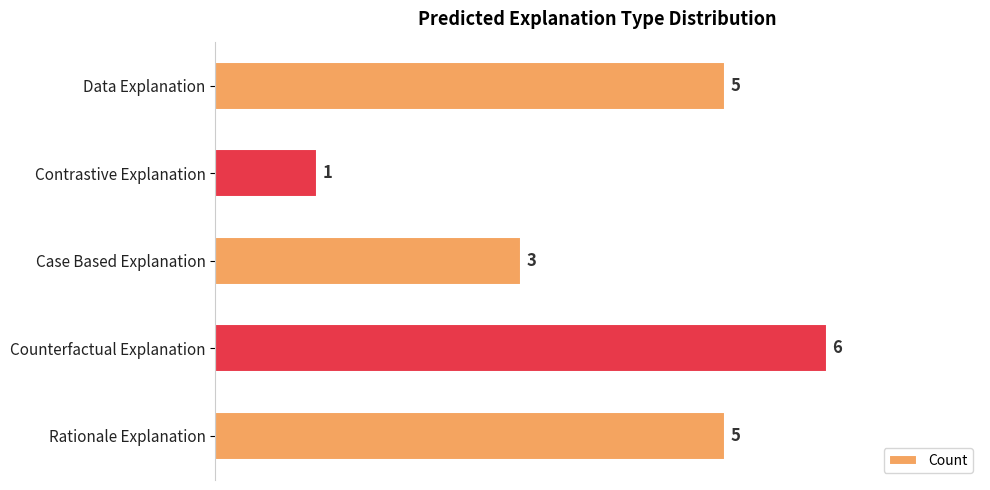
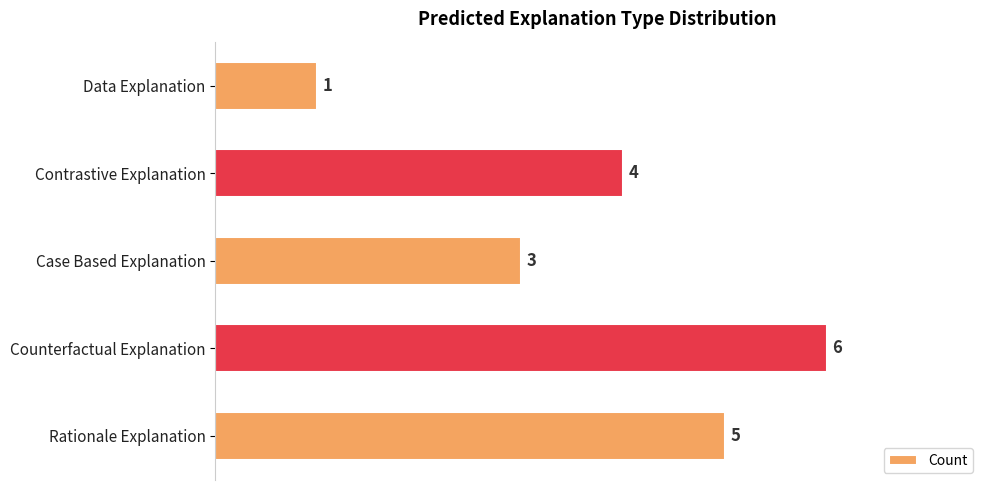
  {
-   "Data Explanation": 5,
-   "Contrastive Explanation": 1,
+   "Data Explanation": 1,
+   "Contrastive Explanation": 4,
    "Case Based Explanation": 3,
    "Counterfactual Explanation": 6,
    "Rationale Explanation": 5
  }
